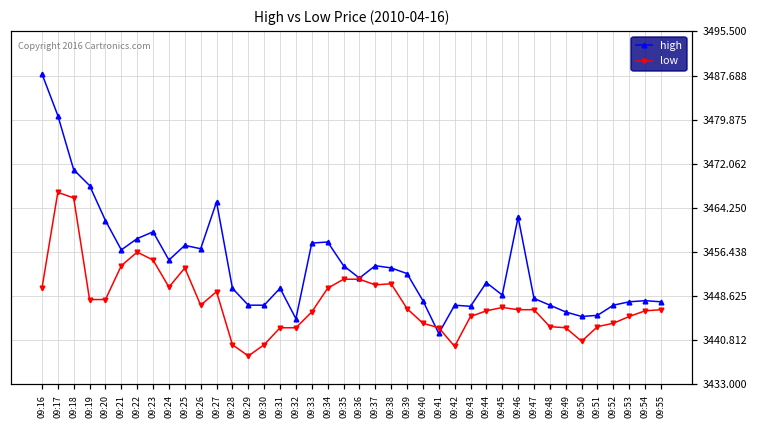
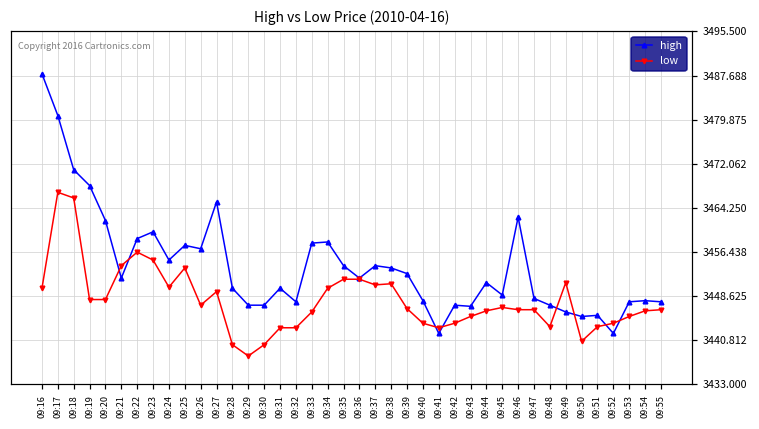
  {
    "high": {
      "09:17": 3481,
      "09:18": 3471,
      "09:19": 3468,
      "09:20": 3462,
-     "09:21": 3457,
+     "09:21": 3452,
      "09:22": 3459,
      "09:23": 3460,
      "09:24": 3455,
      "09:25": 3458,
      "09:26": 3457,
      "09:27": 3465,
      "09:28": 3450,
      "09:29": 3447,
      "09:30": 3447,
      "09:31": 3450,
-     "09:32": 3445,
+     "09:32": 3448,
      "09:33": 3458,
      "09:34": 3458,
      "09:35": 3454,
      "09:37": 3454,
      "09:38": 3454,
      "09:39": 3453,
      "09:40": 3448,
      "09:41": 3442,
      "09:42": 3447,
      "09:43": 3447,
      "09:44": 3451,
      "09:45": 3449,
      "09:46": 3463,
      "09:47": 3448,
      "09:48": 3447,
      "09:49": 3446,
      "09:50": 3445,
      "09:51": 3445,
-     "09:52": 3447,
+     "09:52": 3442,
      "09:53": 3448,
      "09:54": 3448,
      "09:55": 3448
    },
    "low": {
      "09:16": 3450,
      "09:17": 3467,
      "09:18": 3466,
      "09:19": 3448,
      "09:20": 3448,
      "09:21": 3454,
      "09:22": 3456,
      "09:23": 3455,
      "09:24": 3450,
      "09:25": 3454,
      "09:26": 3447,
      "09:27": 3449,
      "09:28": 3440,
      "09:29": 3438,
      "09:30": 3440,
      "09:31": 3443,
      "09:32": 3443,
      "09:33": 3446,
      "09:34": 3450,
      "09:35": 3452,
      "09:37": 3451,
      "09:38": 3451,
      "09:39": 3446,
      "09:40": 3444,
      "09:41": 3443,
-     "09:42": 3440,
+     "09:42": 3444,
      "09:43": 3445,
      "09:44": 3446,
      "09:45": 3447,
      "09:46": 3446,
      "09:47": 3446,
      "09:48": 3443,
-     "09:49": 3443,
+     "09:49": 3451,
      "09:50": 3441,
      "09:51": 3443,
      "09:52": 3444,
      "09:53": 3445,
      "09:54": 3446,
      "09:55": 3446
    }
  }
